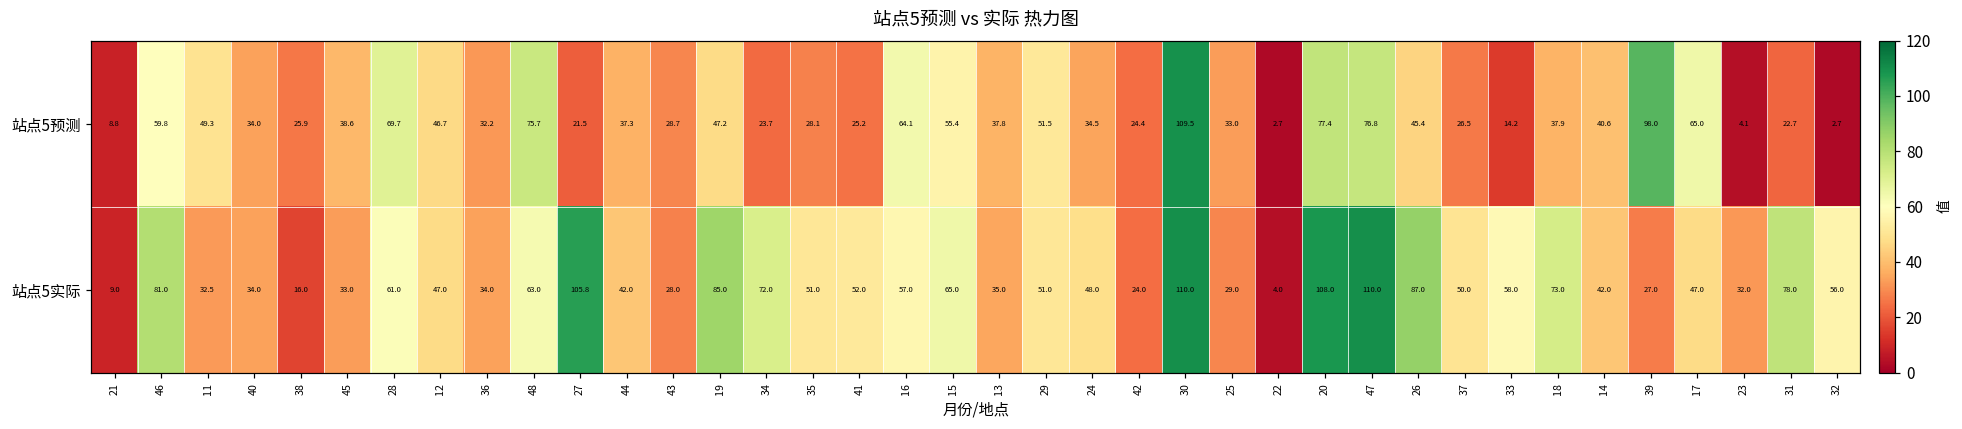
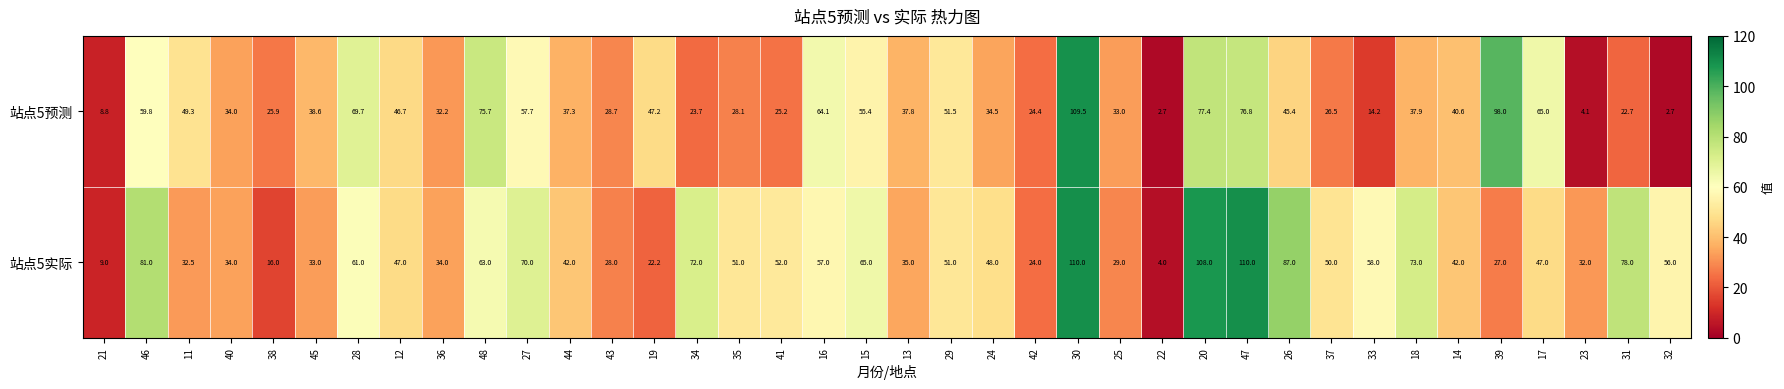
  {
    "站点5预测": {
      "21": 8.8,
      "46": 59.8,
      "11": 49.3,
      "40": 34.0,
      "38": 25.9,
      "45": 38.6,
      "28": 69.7,
      "12": 46.7,
      "36": 32.2,
      "48": 75.7,
-     "27": 21.5,
+     "27": 57.7,
      "44": 37.3,
      "43": 28.7,
      "19": 47.2,
      "34": 23.7,
      "35": 28.1,
      "41": 25.2,
      "16": 64.1,
      "15": 55.4,
      "13": 37.8,
      "29": 51.5,
      "24": 34.5,
      "42": 24.4,
      "30": 109.5,
      "25": 33.0,
      "22": 2.7,
      "20": 77.4,
      "47": 76.8,
      "26": 45.4,
      "37": 26.5,
      "33": 14.2,
      "18": 37.9,
      "14": 40.6,
      "39": 98.0,
      "17": 65.0,
      "23": 4.1,
      "31": 22.7,
      "32": 2.7
    },
    "站点5实际": {
      "21": 9.0,
      "46": 81.0,
      "11": 32.5,
      "40": 34.0,
      "38": 16.0,
      "45": 33.0,
      "28": 61.0,
      "12": 47.0,
      "36": 34.0,
      "48": 63.0,
-     "27": 105.8,
+     "27": 70.0,
      "44": 42.0,
      "43": 28.0,
-     "19": 85.0,
+     "19": 22.2,
      "34": 72.0,
      "35": 51.0,
      "41": 52.0,
      "16": 57.0,
      "15": 65.0,
      "13": 35.0,
      "29": 51.0,
      "24": 48.0,
      "42": 24.0,
      "30": 110.0,
      "25": 29.0,
      "22": 4.0,
      "20": 108.0,
      "47": 110.0,
      "26": 87.0,
      "37": 50.0,
      "33": 58.0,
      "18": 73.0,
      "14": 42.0,
      "39": 27.0,
      "17": 47.0,
      "23": 32.0,
      "31": 78.0,
      "32": 56.0
    }
  }
